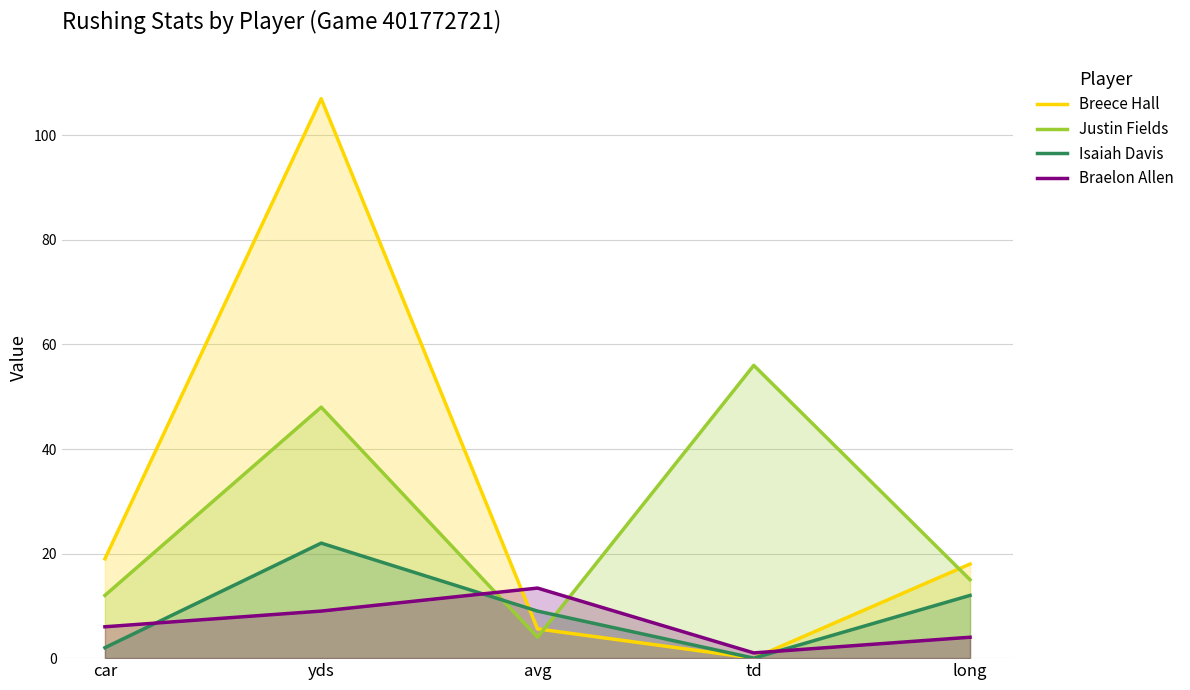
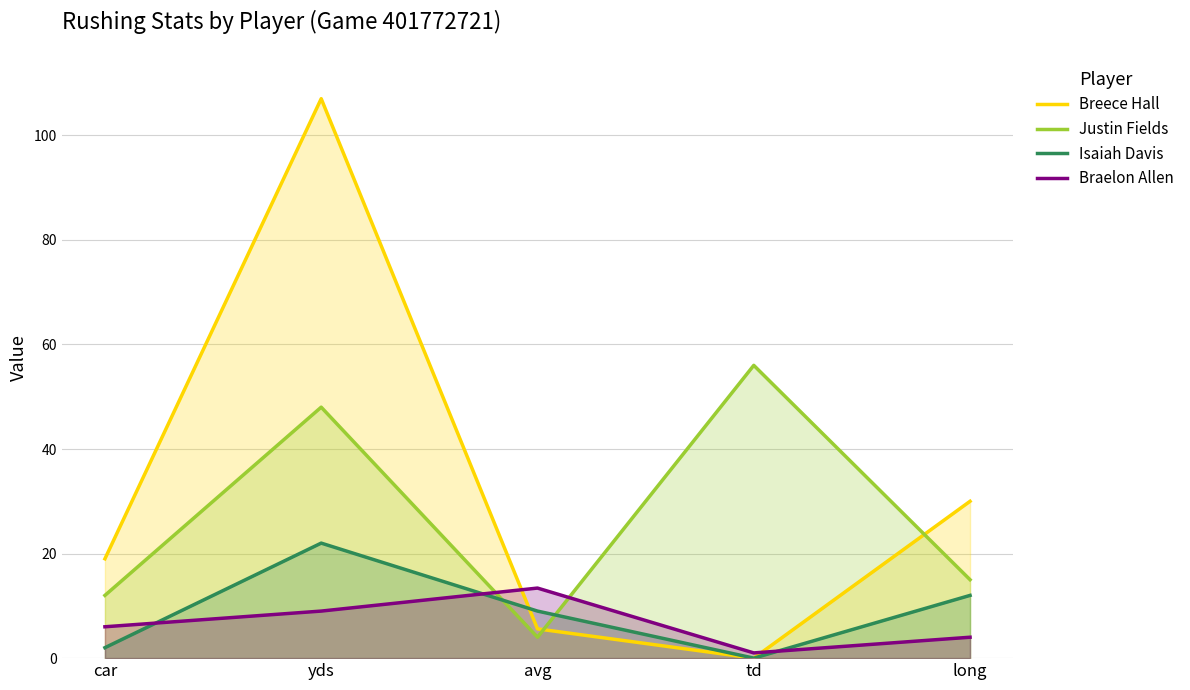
  {
    "Breece Hall": {
      "car": 19,
      "yds": 107,
      "avg": 6,
-     "long": 18
+     "long": 30
    },
    "Justin Fields": {
      "car": 12,
      "yds": 48,
      "avg": 4,
      "td": 56,
      "long": 15
    },
    "Isaiah Davis": {
      "car": 2,
      "yds": 22,
      "avg": 9,
      "long": 12
    },
    "Braelon Allen": {
      "car": 6,
      "yds": 9,
      "avg": 13,
      "td": 1,
      "long": 4
    }
  }
